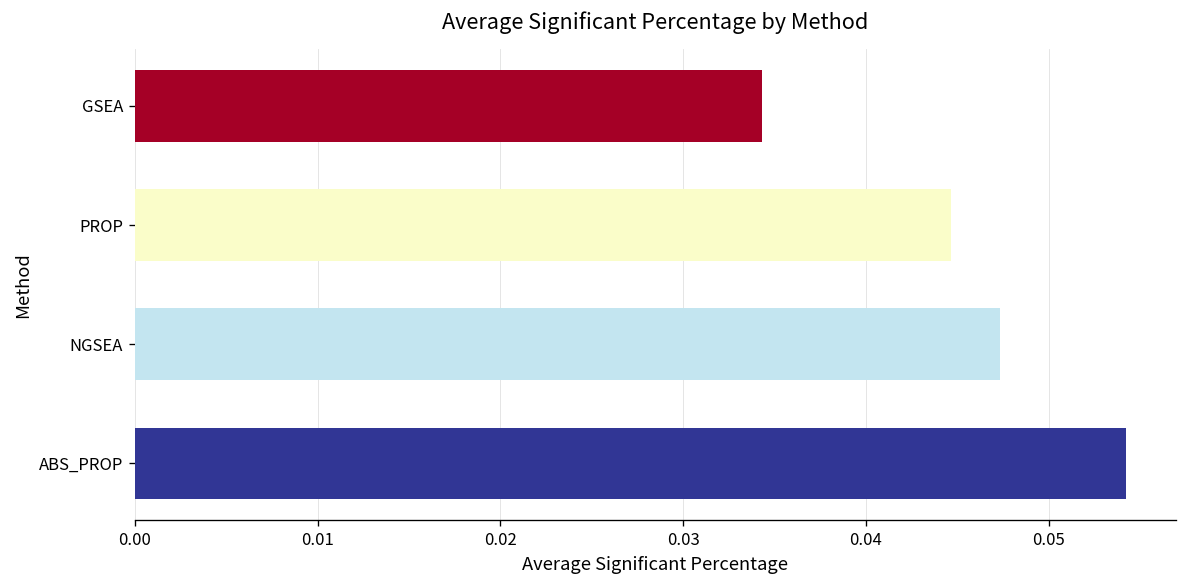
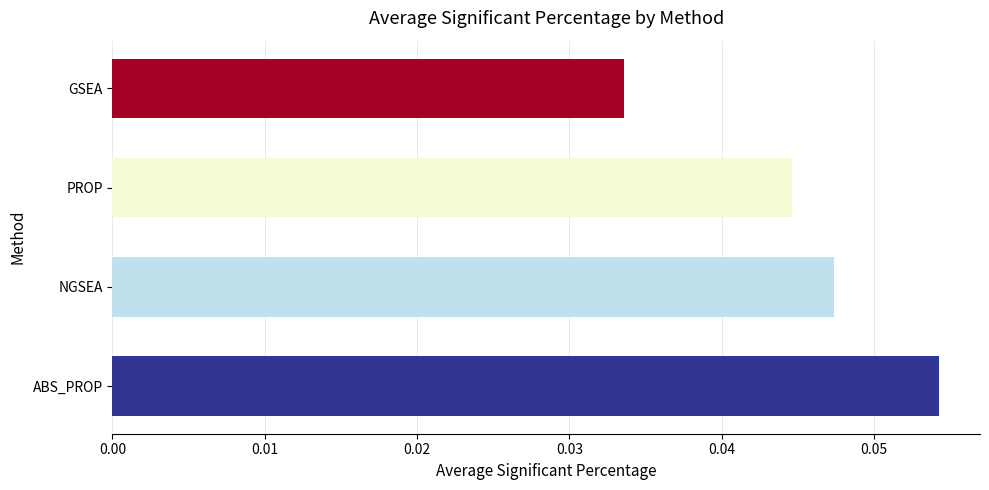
  {
-   "GSEA": 0.0343,
+   "GSEA": 0.0336,
    "PROP": 0.0446,
    "NGSEA": 0.0474,
    "ABS_PROP": 0.0543
  }
